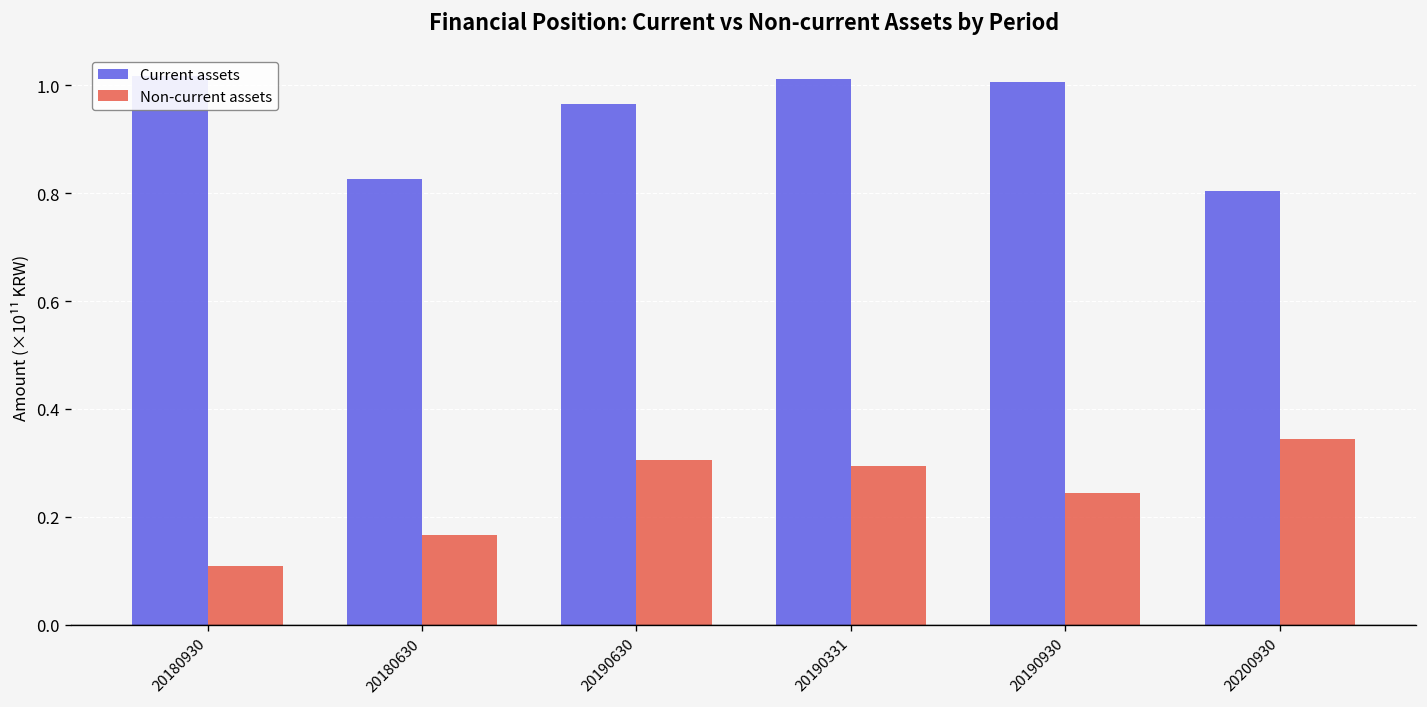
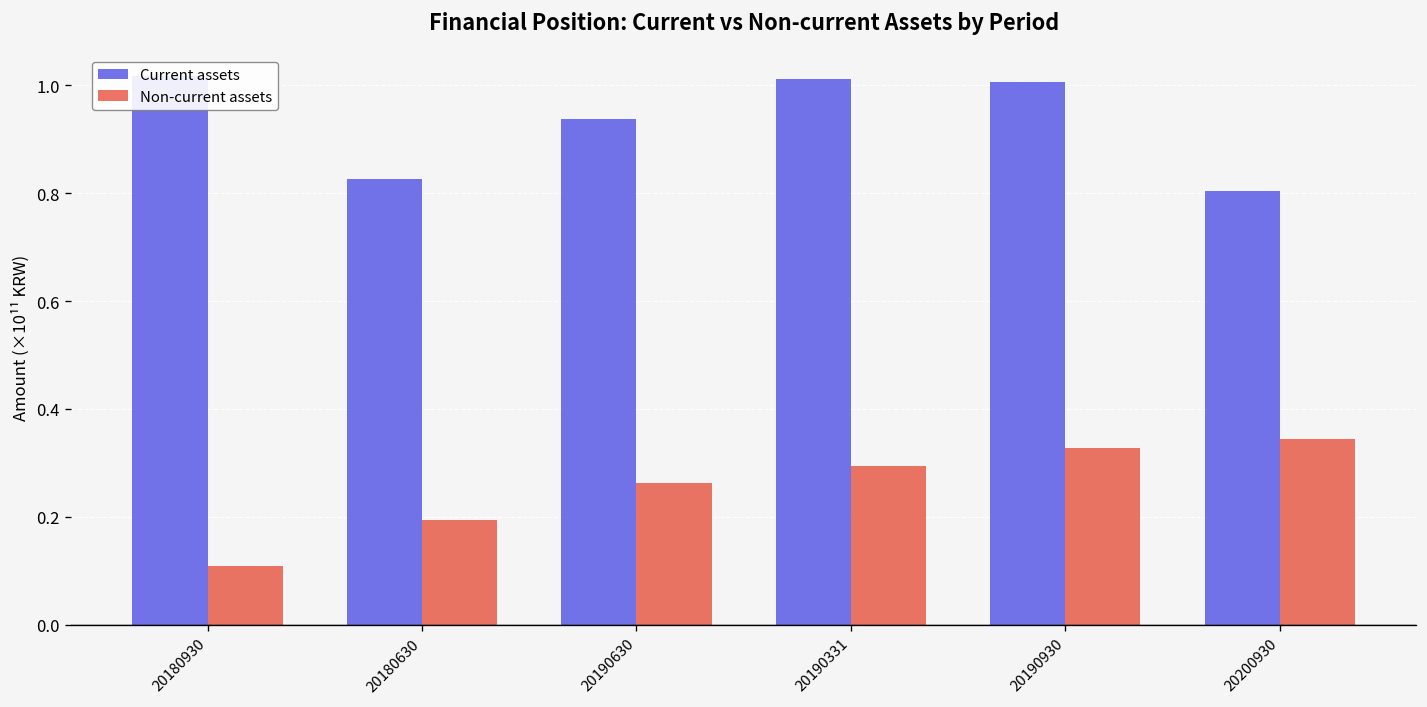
  {
    "Current assets": {
      "20180630": 0.83,
-     "20190630": 0.97,
+     "20190630": 0.94,
      "20190331": 1.01,
      "20190930": 1.01,
      "20200930": 0.80
    },
    "Non-current assets": {
      "20180930": 0.11,
-     "20180630": 0.17,
-     "20190630": 0.31,
+     "20180630": 0.19,
+     "20190630": 0.26,
      "20190331": 0.29,
-     "20190930": 0.24,
+     "20190930": 0.33,
      "20200930": 0.34
    }
  }
